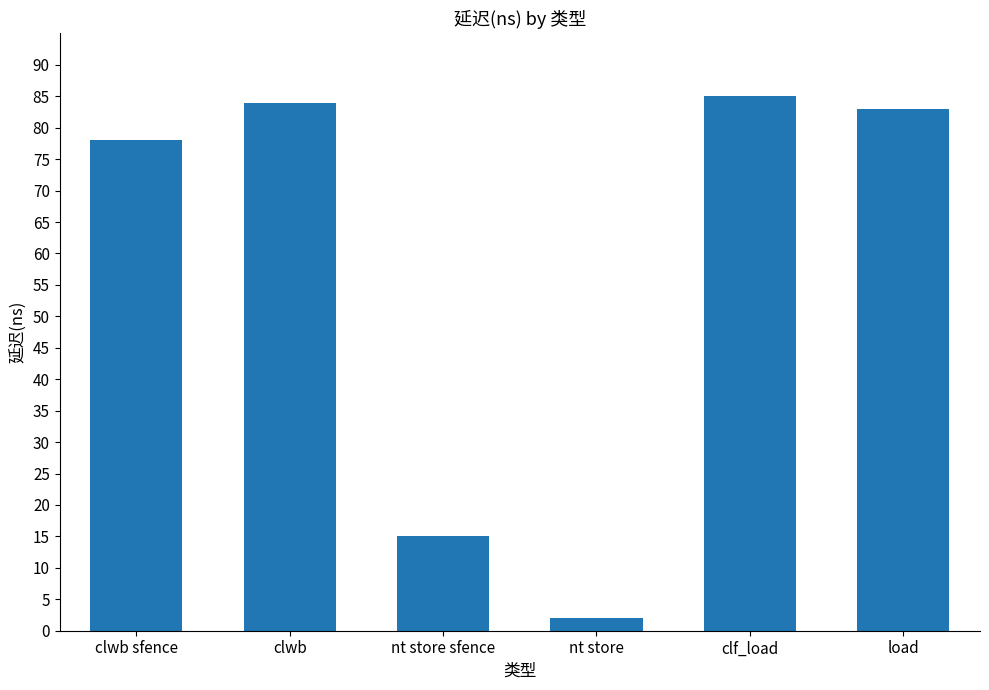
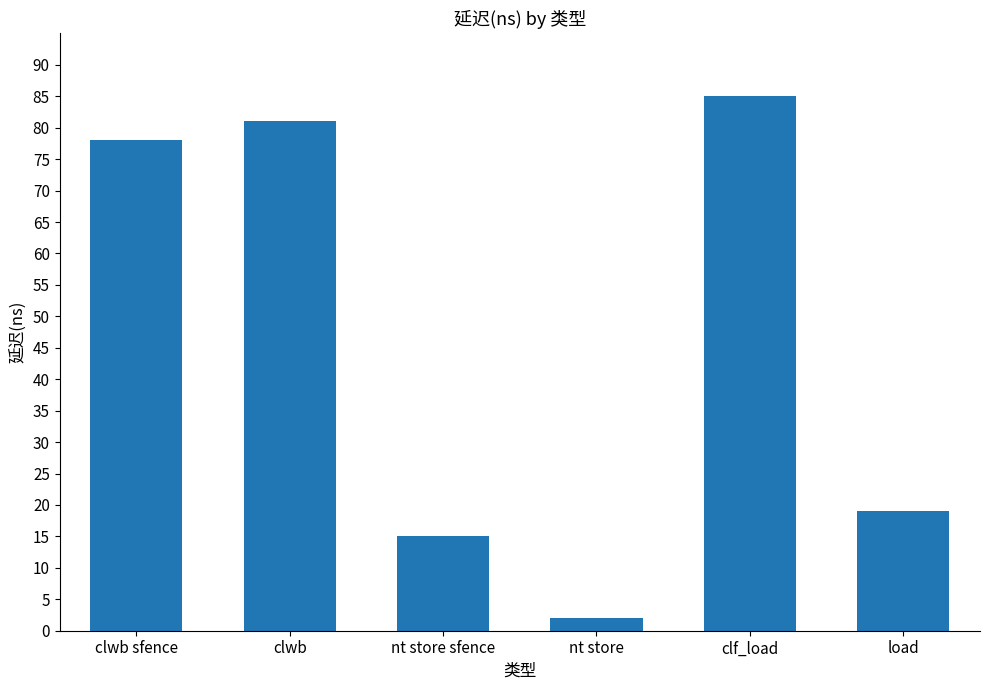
  {
    "clwb sfence": 78,
-   "clwb": 84,
+   "clwb": 81,
    "nt store sfence": 15,
    "nt store": 2,
    "clf_load": 85,
-   "load": 83
+   "load": 19
  }
